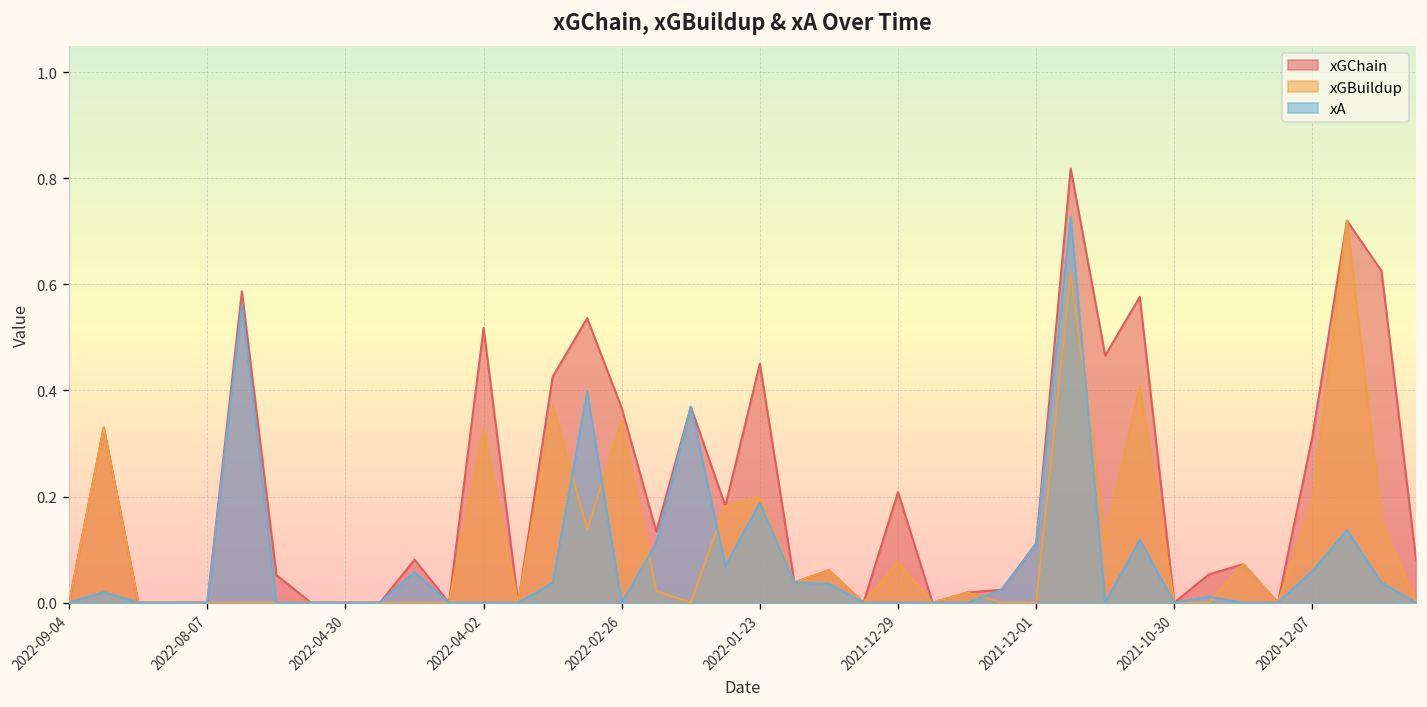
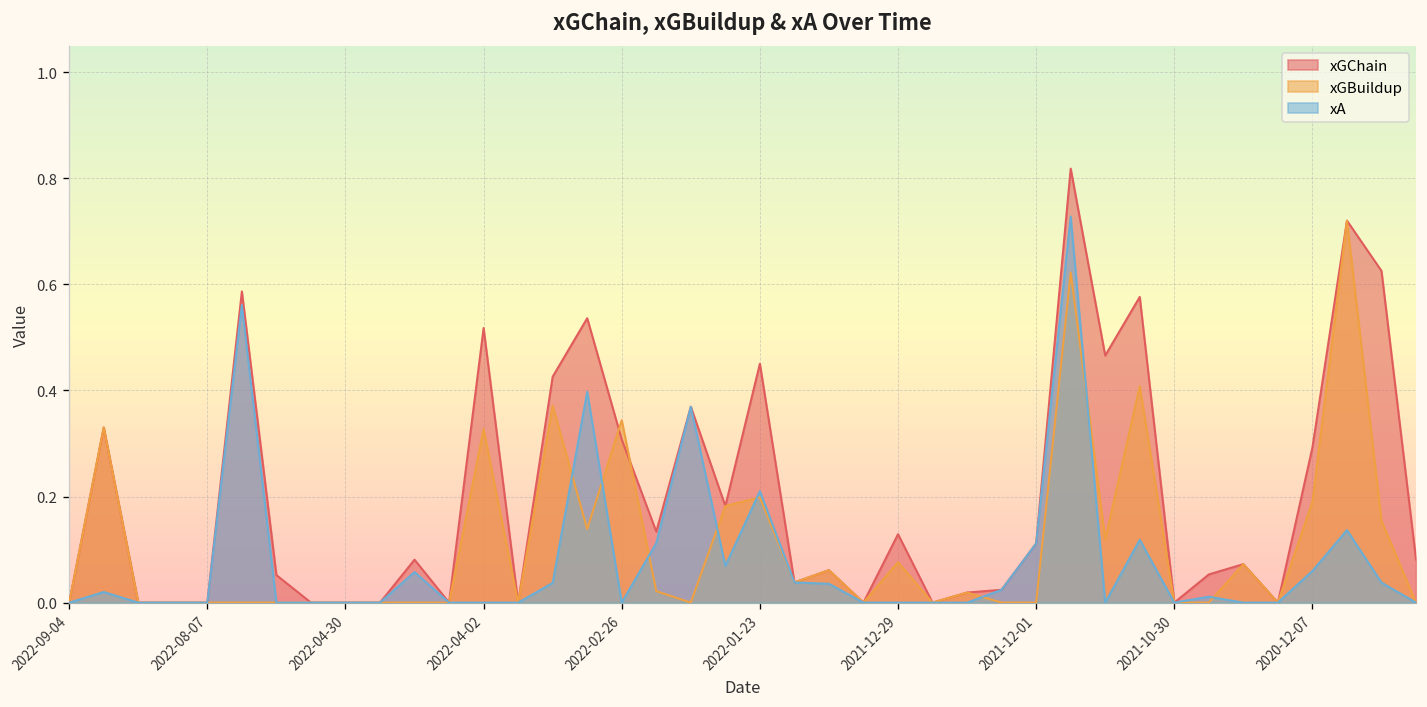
  {
    "xGChain": {
      "2022-04-02": 0.52,
-     "2022-02-26": 0.37,
+     "2022-02-26": 0.31,
      "2022-01-23": 0.45,
-     "2021-12-29": 0.21,
-     "2020-12-07": 0.31
+     "2021-12-29": 0.13,
+     "2020-12-07": 0.29
    },
    "xGBuildup": {
      "2022-04-02": 0.33,
      "2022-02-26": 0.34,
      "2022-01-23": 0.20,
      "2021-12-29": 0.08,
      "2021-12-01": 0.00,
      "2020-12-07": 0.19
    },
    "xA": {
      "2022-04-02": 0.00,
      "2022-02-26": 0.00,
-     "2022-01-23": 0.19,
+     "2022-01-23": 0.21,
      "2021-12-29": 0.00,
      "2020-12-07": 0.06
    }
  }
